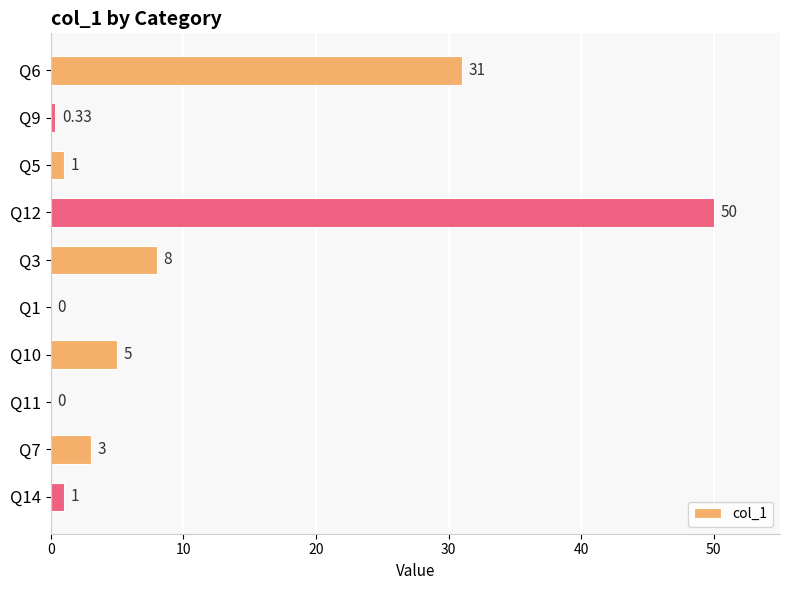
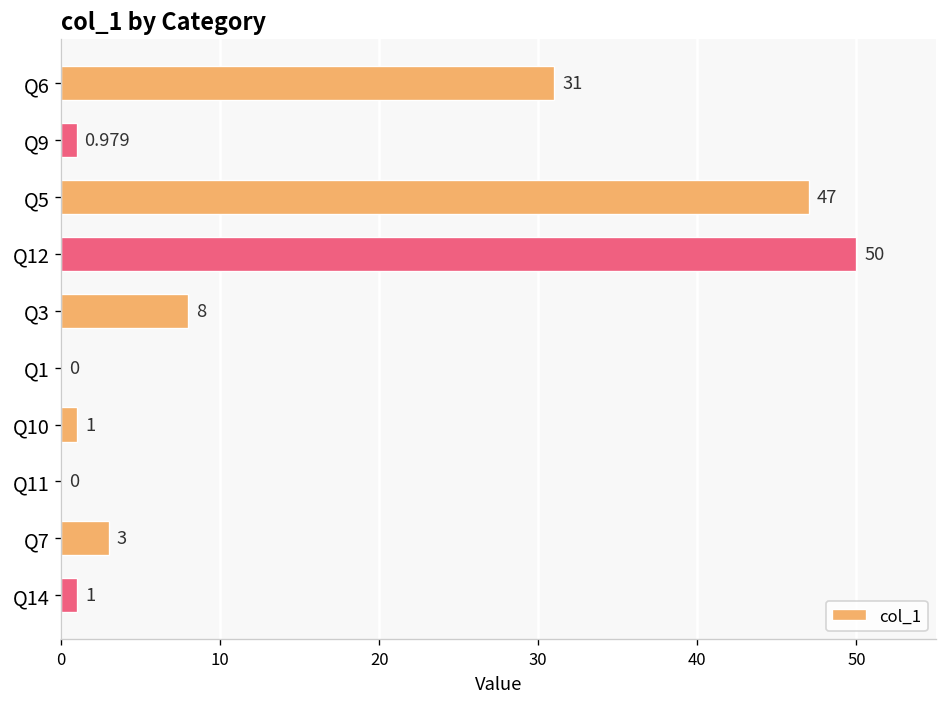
  {
    "Q6": 31,
-   "Q9": 0.33,
-   "Q5": 1,
+   "Q9": 0.979,
+   "Q5": 47,
    "Q12": 50,
    "Q3": 8,
    "Q1": 0,
-   "Q10": 5,
+   "Q10": 1,
    "Q11": 0,
    "Q7": 3,
    "Q14": 1
  }
